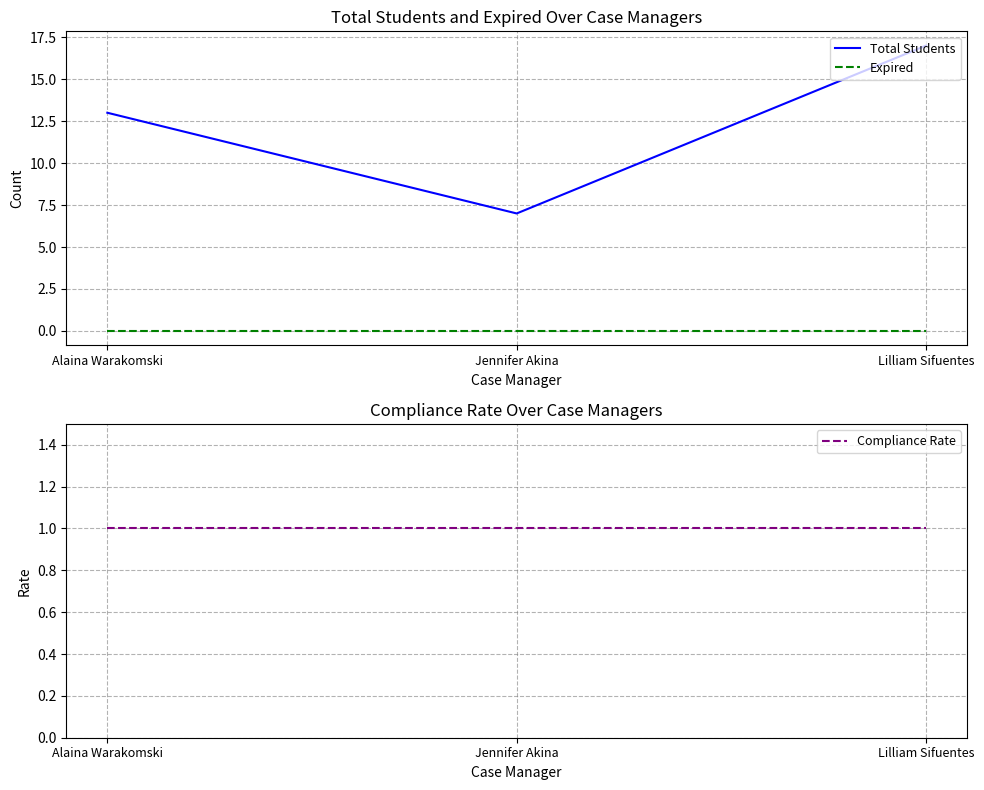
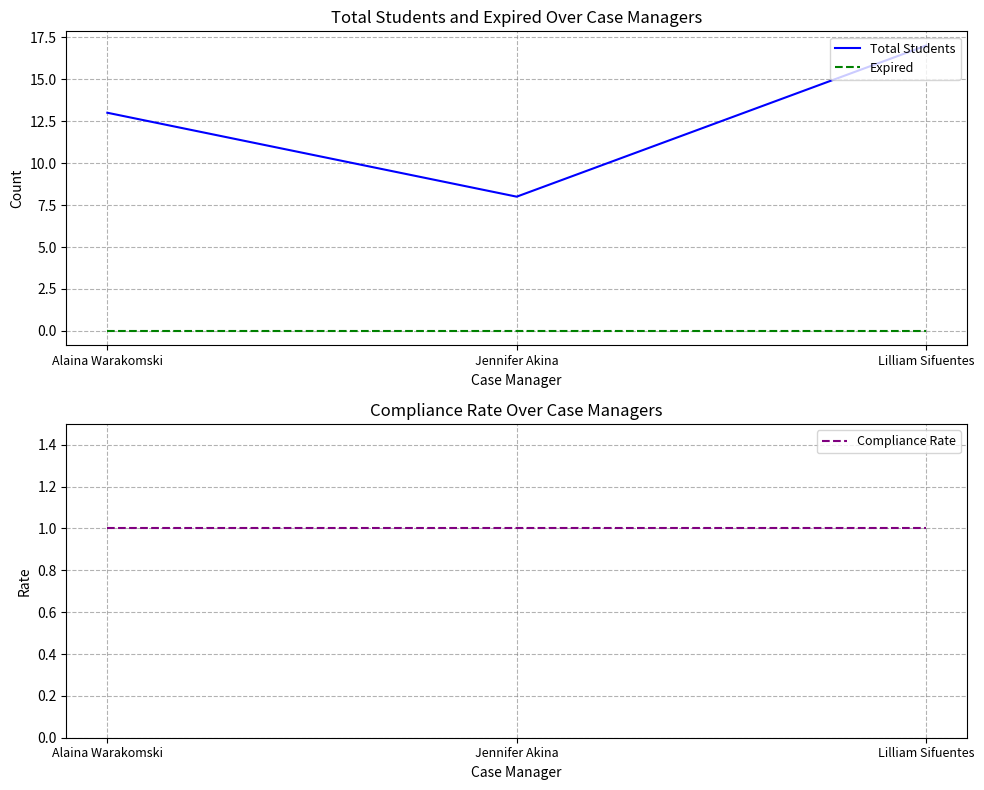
  {
    "Total Students and Expired Over Case Managers": {
      "Total Students": {
        "Alaina Warakomski": 13,
-       "Jennifer Akina": 7
+       "Jennifer Akina": 8
      },
      "Expired": {
        "Alaina Warakomski": 0,
        "Jennifer Akina": 0,
        "Lilliam Sifuentes": 0
      }
    },
    "Compliance Rate Over Case Managers": {
      "Alaina Warakomski": 1.00,
      "Jennifer Akina": 1.00,
      "Lilliam Sifuentes": 1.00
    }
  }
